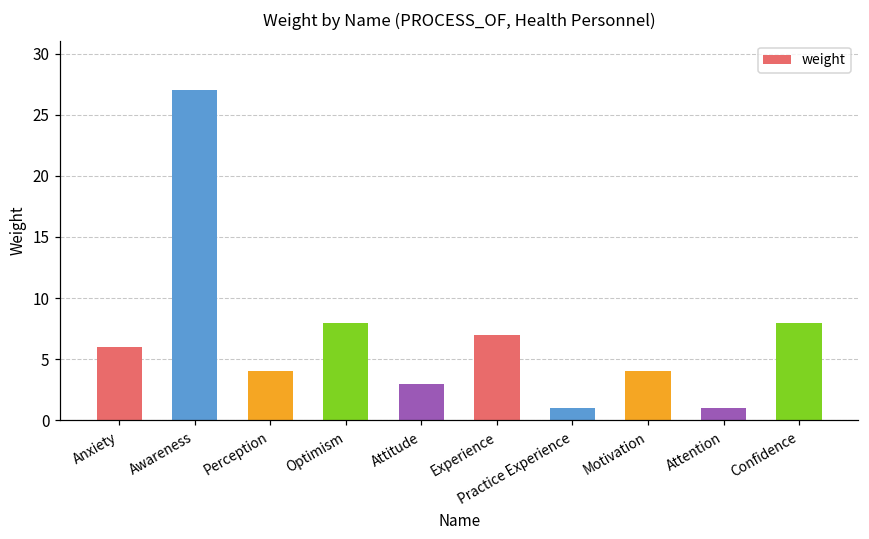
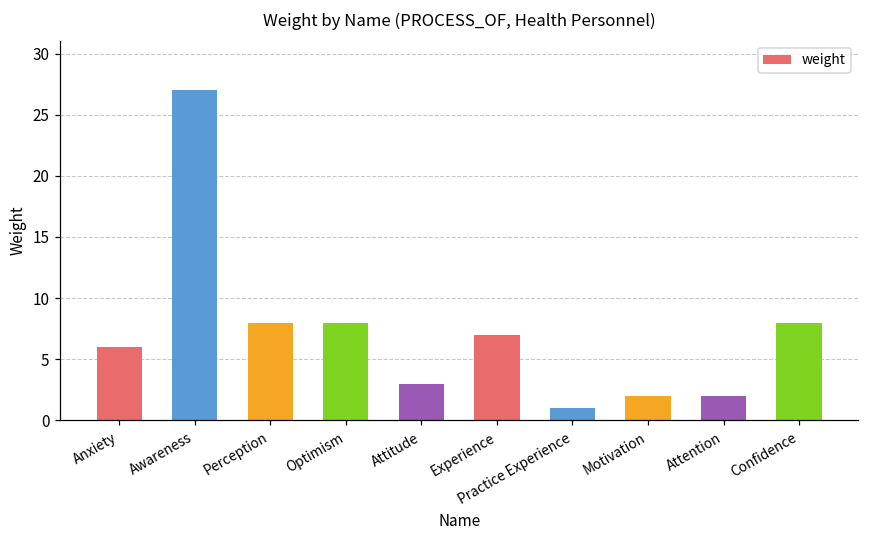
  {
    "Anxiety": 6,
    "Awareness": 27,
-   "Perception": 4,
+   "Perception": 8,
    "Optimism": 8,
    "Attitude": 3,
    "Experience": 7,
    "Practice Experience": 1,
-   "Motivation": 4,
-   "Attention": 1,
+   "Motivation": 2,
+   "Attention": 2,
    "Confidence": 8
  }
